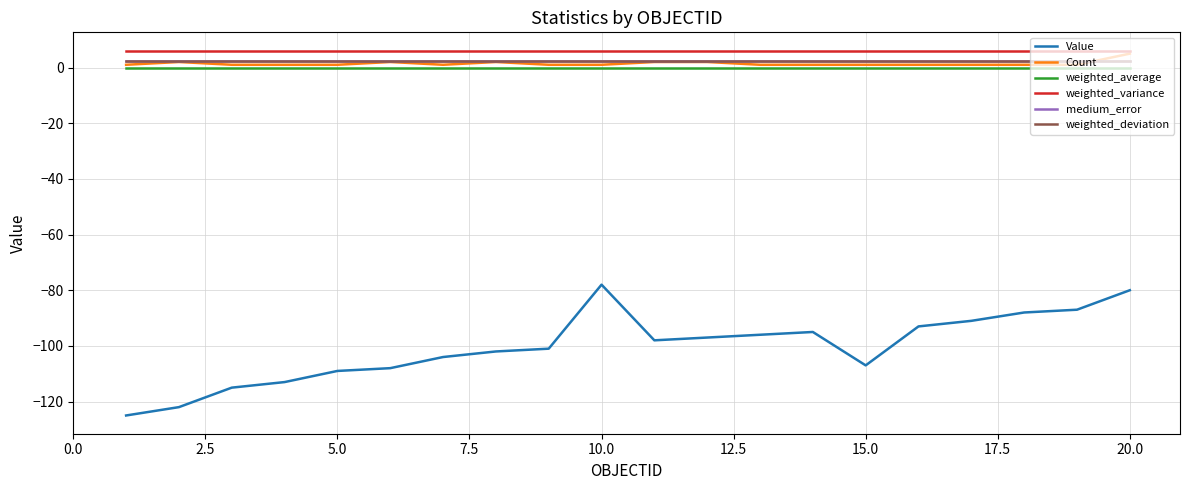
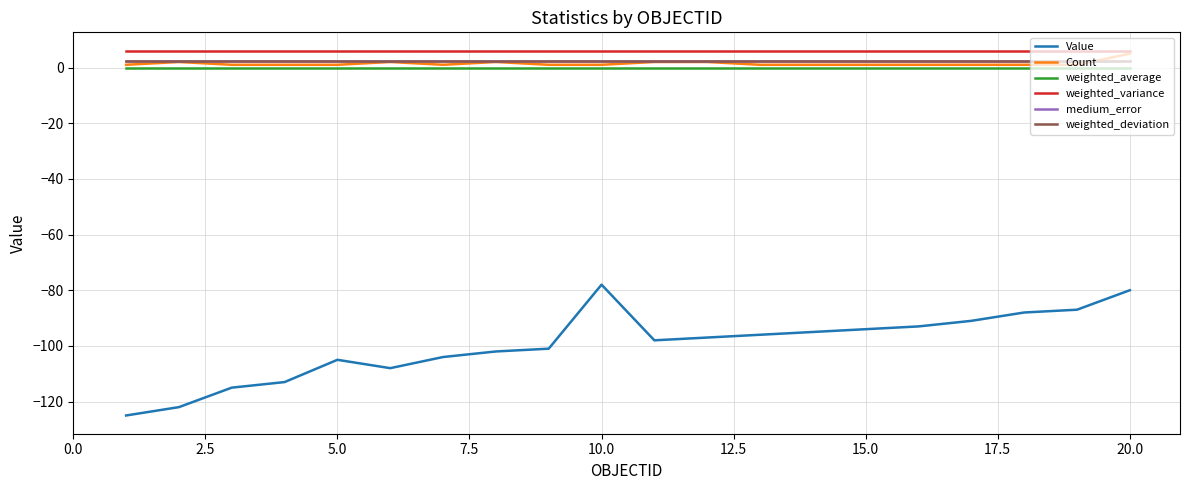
  {
    "Value": {
-     "5.0": -109,
+     "5.0": -105,
      "10.0": -78,
-     "15.0": -107,
+     "15.0": -94,
      "20.0": -80
    },
    "Count": {
      "5.0": 1,
      "10.0": 1,
      "15.0": 1
    },
    "weighted_average": {
      "5.0": 0,
      "10.0": 0,
      "15.0": 0
    },
    "weighted_variance": {
      "5.0": 6,
      "10.0": 6,
      "15.0": 6
    },
    "weighted_deviation": {
      "5.0": 2,
      "10.0": 2,
      "15.0": 2
    }
  }
